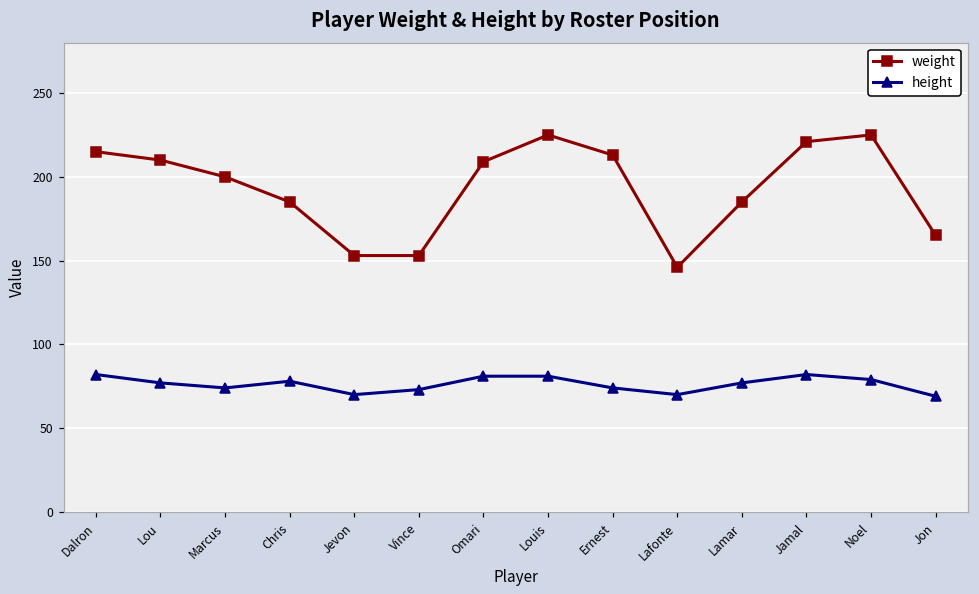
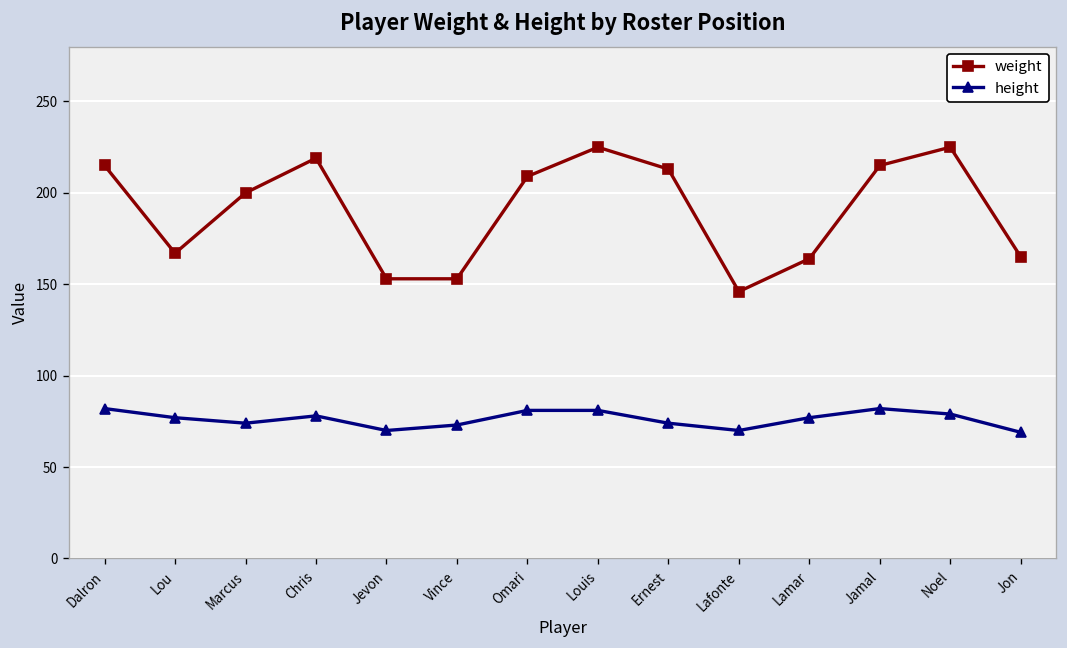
  {
    "weight": {
      "Dalron": 215,
-     "Lou": 210,
+     "Lou": 167,
      "Marcus": 200,
-     "Chris": 185,
+     "Chris": 219,
      "Jevon": 153,
      "Vince": 153,
      "Omari": 209,
      "Louis": 225,
      "Ernest": 213,
      "Lafonte": 146,
-     "Lamar": 185,
-     "Jamal": 221,
+     "Lamar": 164,
+     "Jamal": 215,
      "Noel": 225,
      "Jon": 165
    },
    "height": {
      "Dalron": 82,
      "Lou": 77,
      "Marcus": 74,
      "Chris": 78,
      "Jevon": 70,
      "Vince": 73,
      "Omari": 81,
      "Louis": 81,
      "Ernest": 74,
      "Lafonte": 70,
      "Lamar": 77,
      "Jamal": 82,
      "Noel": 79,
      "Jon": 69
    }
  }
